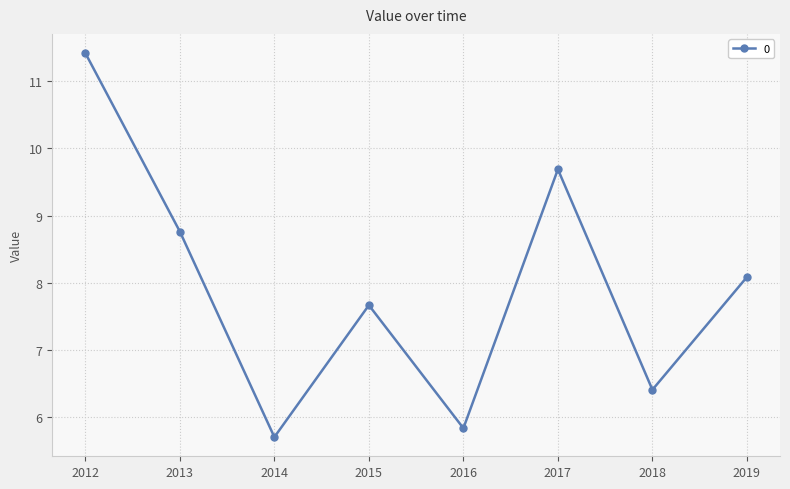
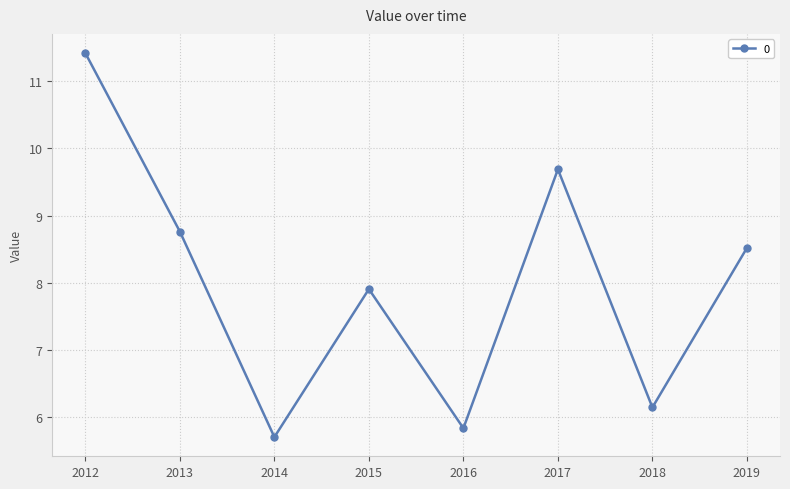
  {
    "2012": 11.4,
    "2013": 8.8,
    "2014": 5.7,
-   "2015": 7.7,
+   "2015": 7.9,
    "2016": 5.8,
    "2017": 9.7,
-   "2018": 6.4,
-   "2019": 8.1
+   "2018": 6.1,
+   "2019": 8.5
  }
